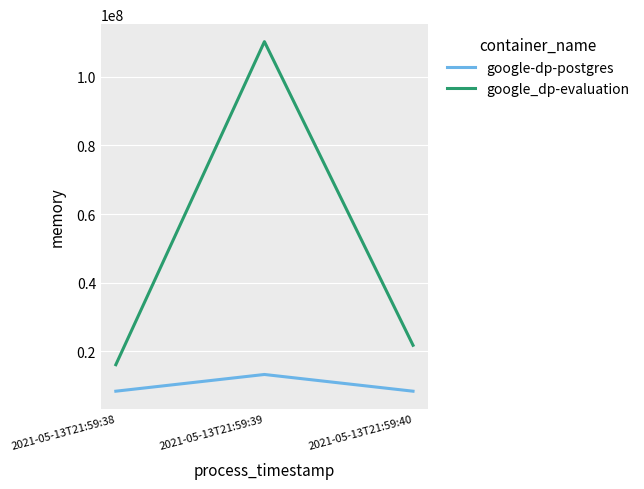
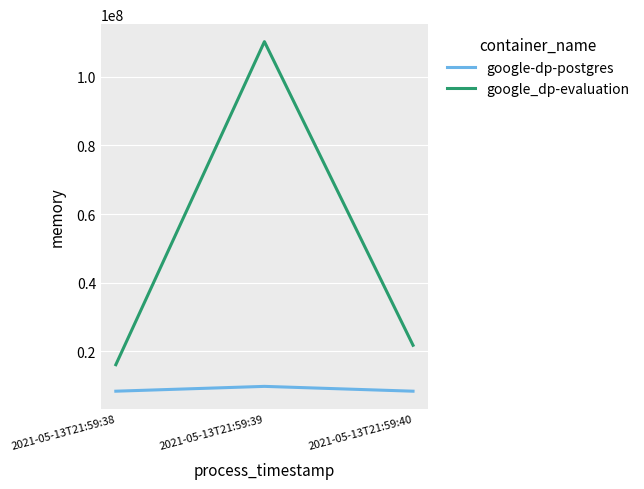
  {
    "google-dp-postgres": {
      "2021-05-13T21:59:38": 8000000,
-     "2021-05-13T21:59:39": 13000000,
+     "2021-05-13T21:59:39": 10000000,
      "2021-05-13T21:59:40": 8000000
    },
    "google_dp-evaluation": {
      "2021-05-13T21:59:38": 16000000,
      "2021-05-13T21:59:39": 110000000,
      "2021-05-13T21:59:40": 22000000
    }
  }
